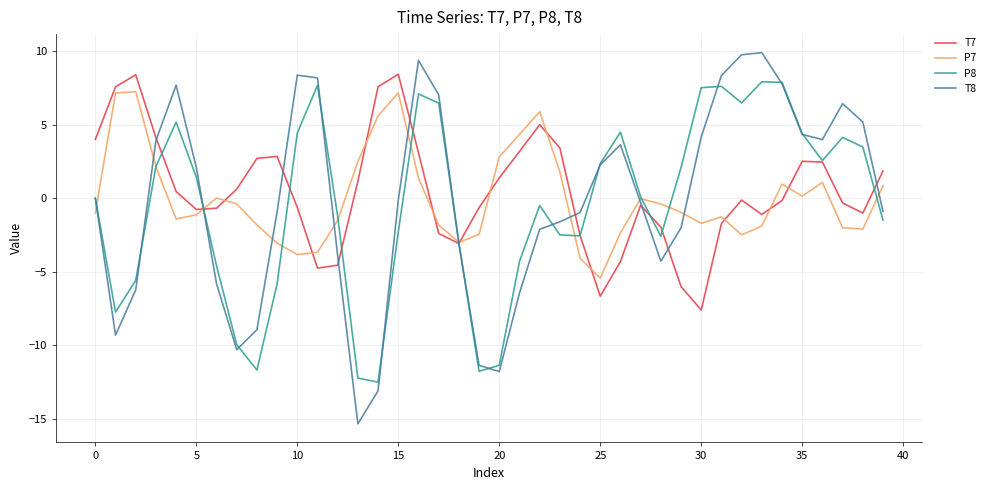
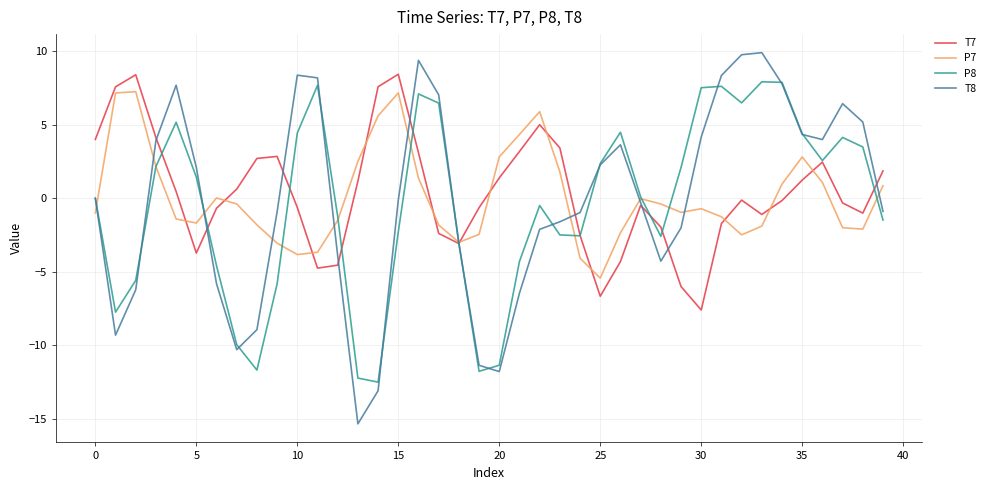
  {
    "T7": {
      "0": 4.0,
-     "5": -0.8,
+     "5": -3.7,
      "10": -0.6,
      "15": 8.4,
      "20": 1.4,
      "25": -6.7,
      "30": -7.6,
-     "35": 2.5
+     "35": 1.2
    },
    "P7": {
      "0": -1.0,
-     "5": -1.1,
+     "5": -1.7,
      "10": -3.8,
      "15": 7.2,
      "20": 2.8,
      "25": -5.4,
-     "30": -1.7,
-     "35": 0.1
+     "30": -0.7,
+     "35": 2.8
    }
  }
